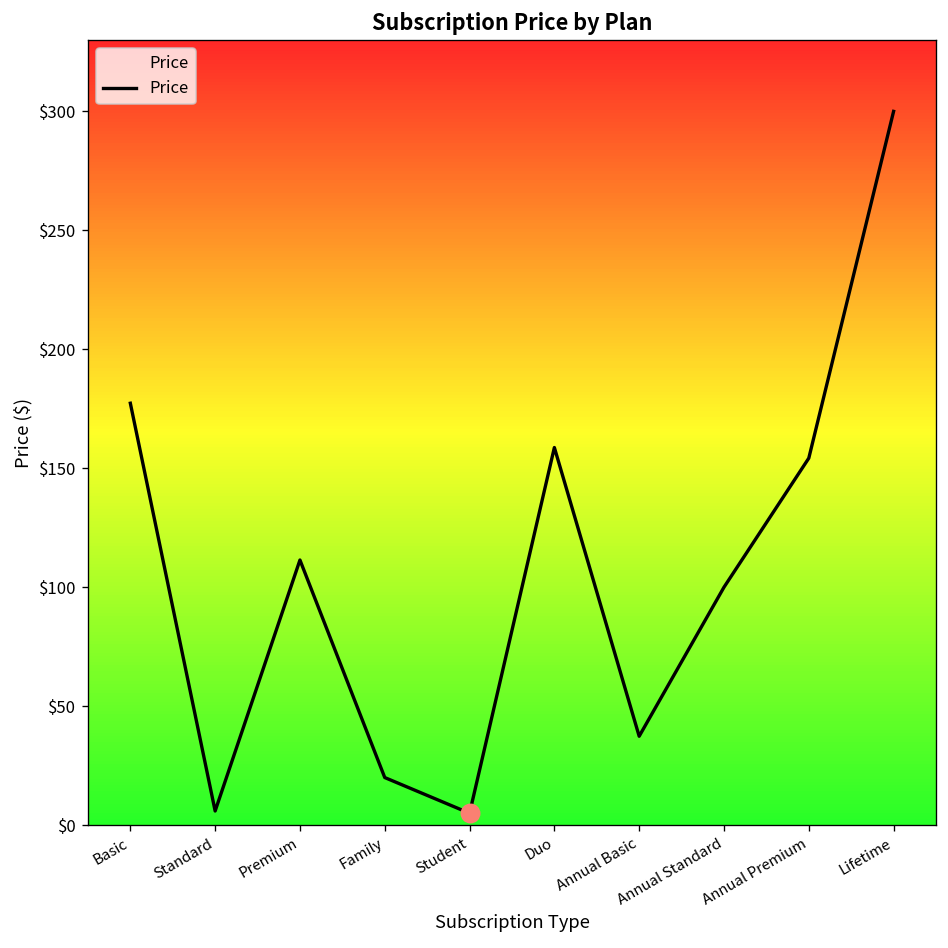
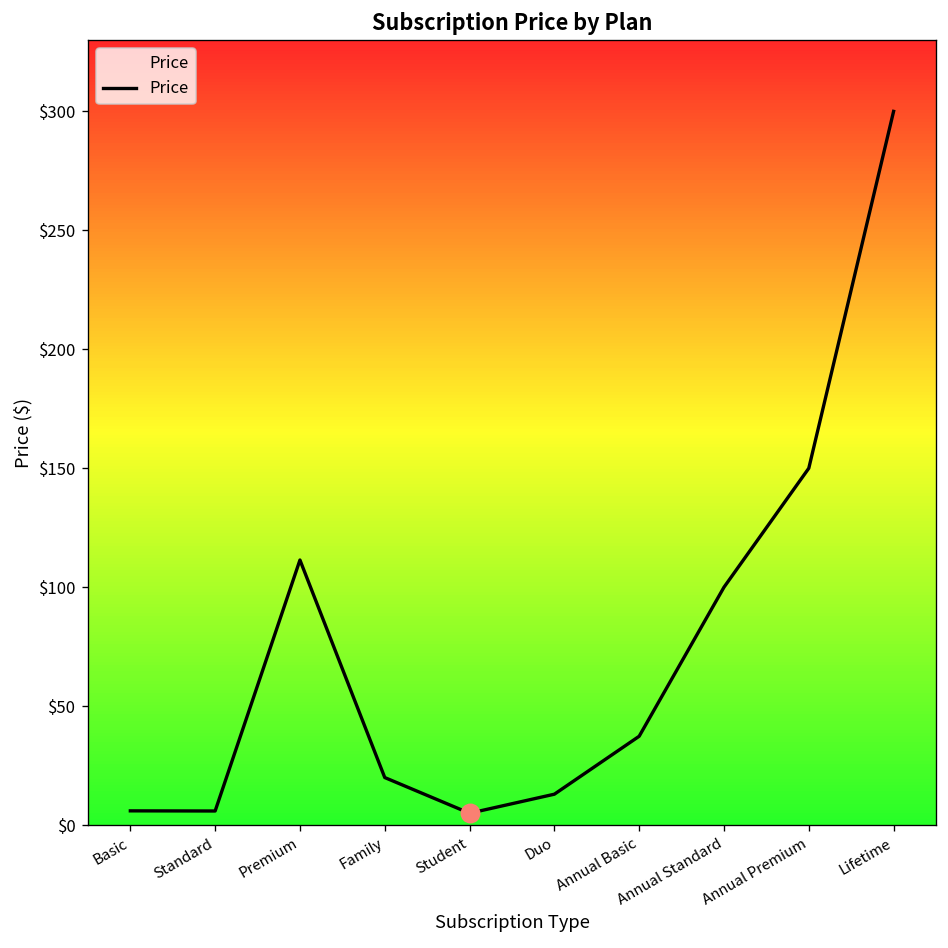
  {
    "Price": {
-     "Basic": "$177",
+     "Basic": "$6",
      "Standard": "$6",
      "Premium": "$111",
      "Family": "$20",
-     "Duo": "$159",
+     "Duo": "$13",
      "Annual Basic": "$37",
      "Annual Standard": "$100",
-     "Annual Premium": "$154",
+     "Annual Premium": "$150",
      "Lifetime": "$300"
    }
  }
